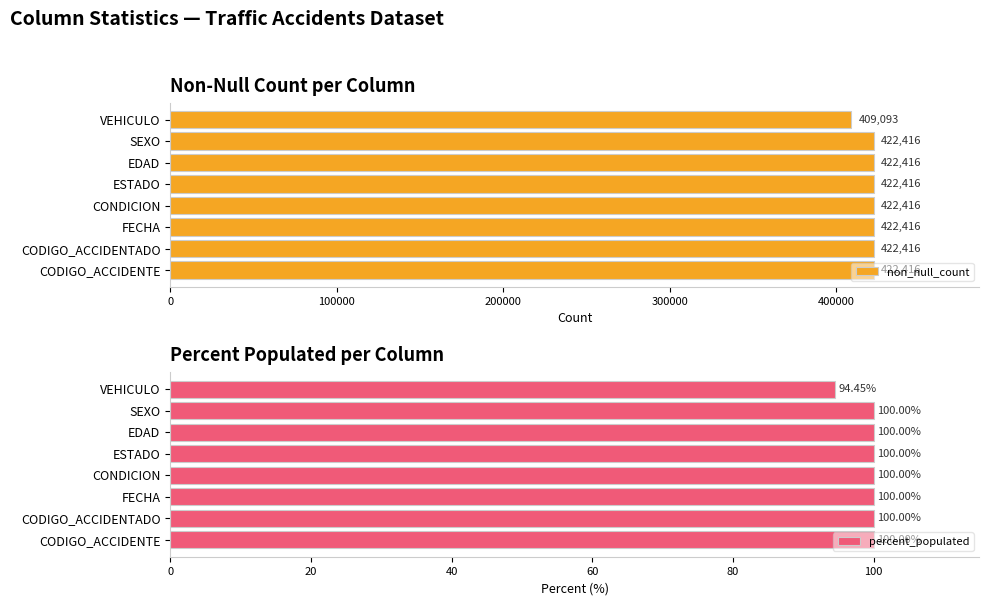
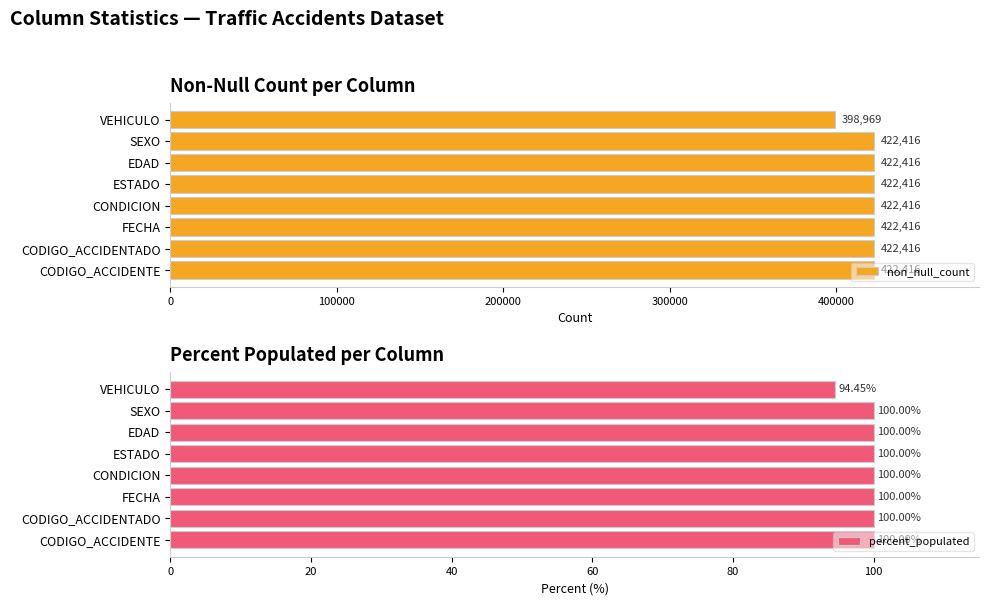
  {
    "Non-Null Count per Column": {
-     "VEHICULO": "409,093",
+     "VEHICULO": "398,969",
      "SEXO": "422,416",
      "EDAD": "422,416",
      "ESTADO": "422,416",
      "CONDICION": "422,416",
      "FECHA": "422,416",
      "CODIGO_ACCIDENTADO": "422,416"
    },
    "Percent Populated per Column": {
      "VEHICULO": "94.45%",
      "SEXO": "100.00%",
      "EDAD": "100.00%",
      "ESTADO": "100.00%",
      "CONDICION": "100.00%",
      "FECHA": "100.00%",
      "CODIGO_ACCIDENTADO": "100.00%"
    }
  }
